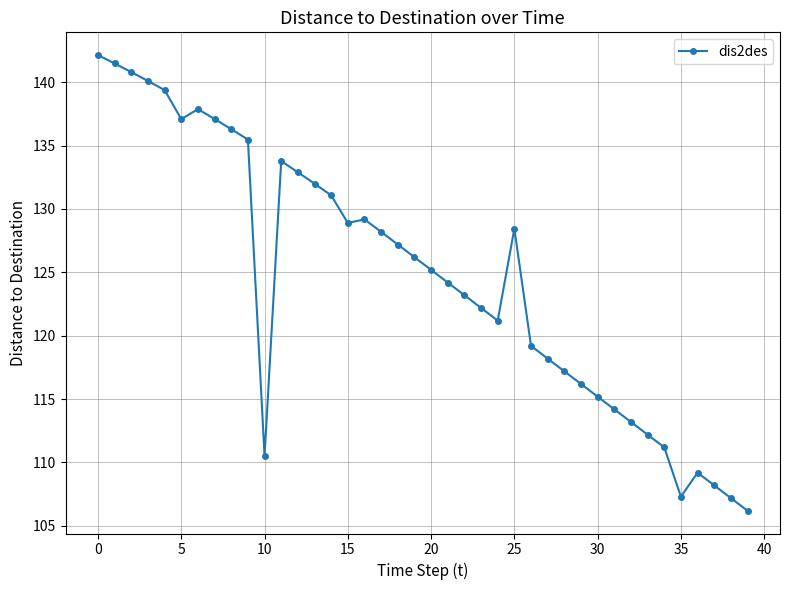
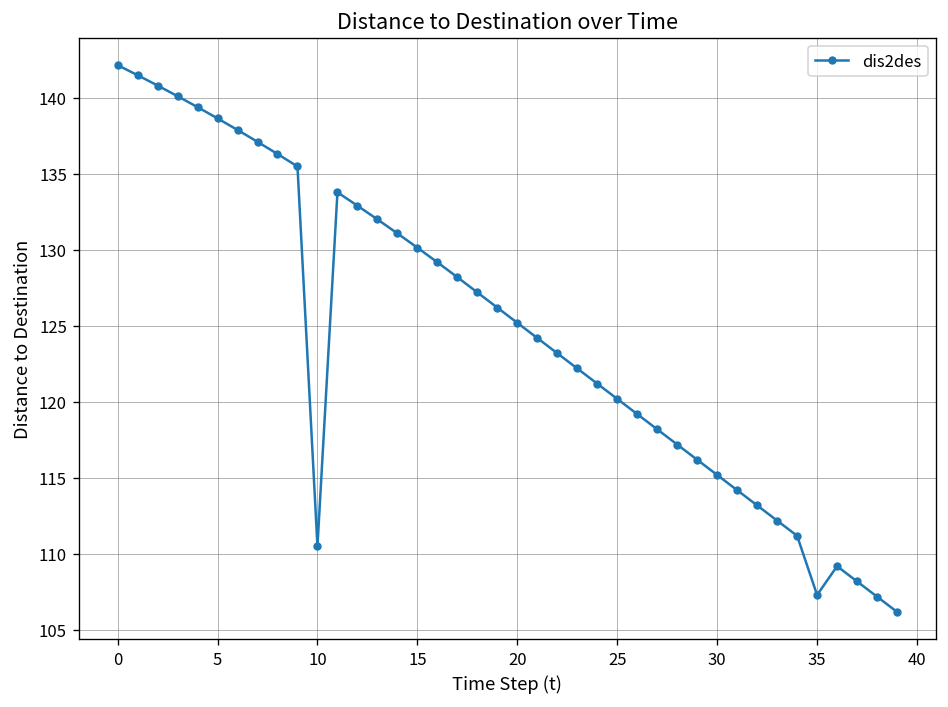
  {
    "0": 142.1,
-   "5": 137.1,
+   "5": 138.6,
    "10": 110.5,
-   "15": 128.9,
+   "15": 130.1,
    "20": 125.2,
-   "25": 128.4,
+   "25": 120.2,
    "30": 115.2,
    "35": 107.3
  }
